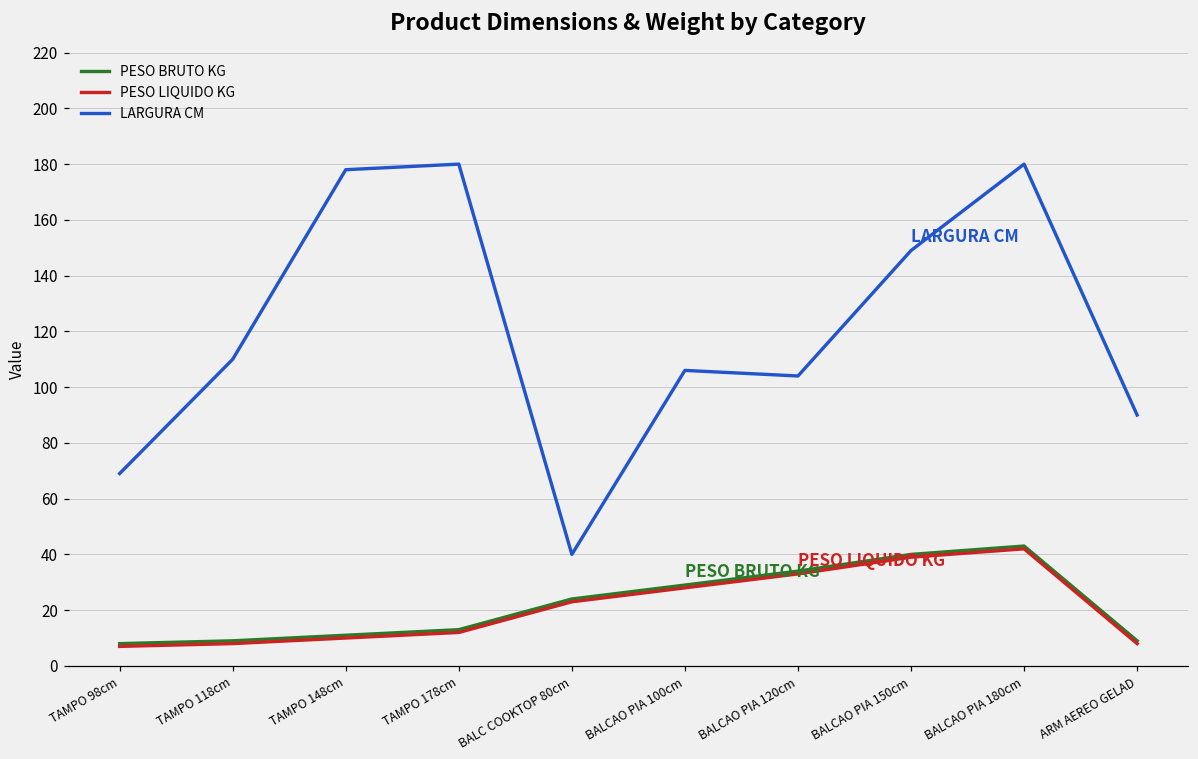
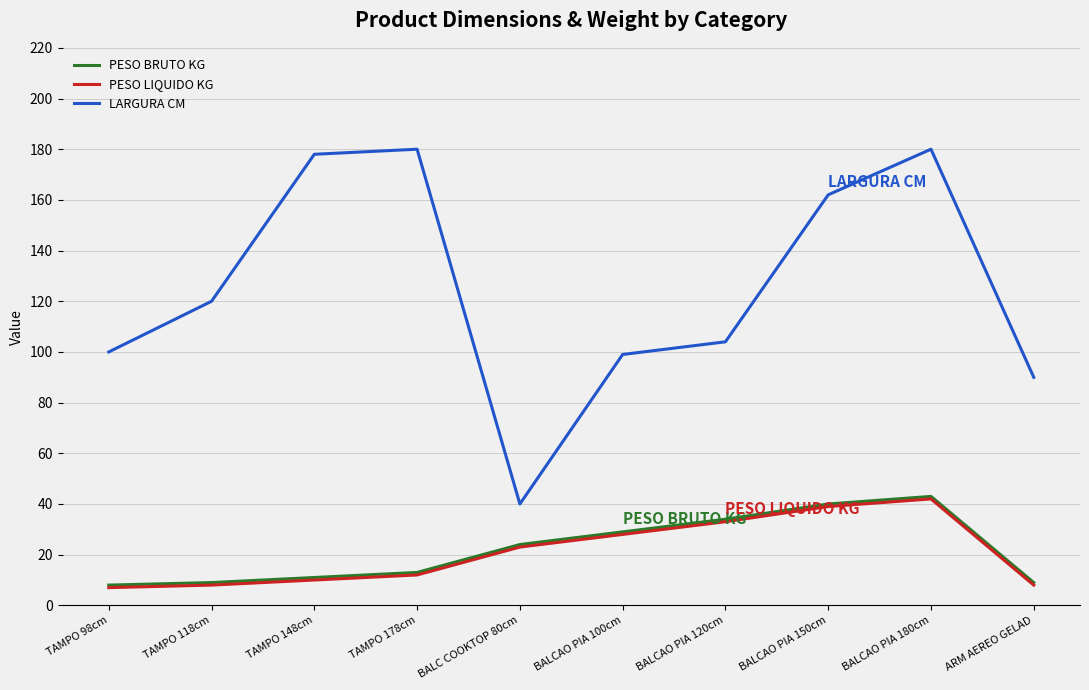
  {
    "PESO BRUTO KG": {
      "TAMPO 178cm": 13,
      "BALC COOKTOP 80cm": 24
    },
    "PESO LIQUIDO KG": {
      "TAMPO 178cm": 12,
      "BALC COOKTOP 80cm": 23
    },
    "LARGURA CM": {
-     "TAMPO 98cm": 69,
-     "TAMPO 118cm": 110,
+     "TAMPO 98cm": 100,
+     "TAMPO 118cm": 120,
      "TAMPO 148cm": 178,
      "TAMPO 178cm": 180,
      "BALC COOKTOP 80cm": 40,
-     "BALCAO PIA 100cm": 106,
+     "BALCAO PIA 100cm": 99,
      "BALCAO PIA 120cm": 104,
-     "BALCAO PIA 150cm": 149,
+     "BALCAO PIA 150cm": 162,
      "BALCAO PIA 180cm": 180,
      "ARM AEREO GELAD": 90
    }
  }
